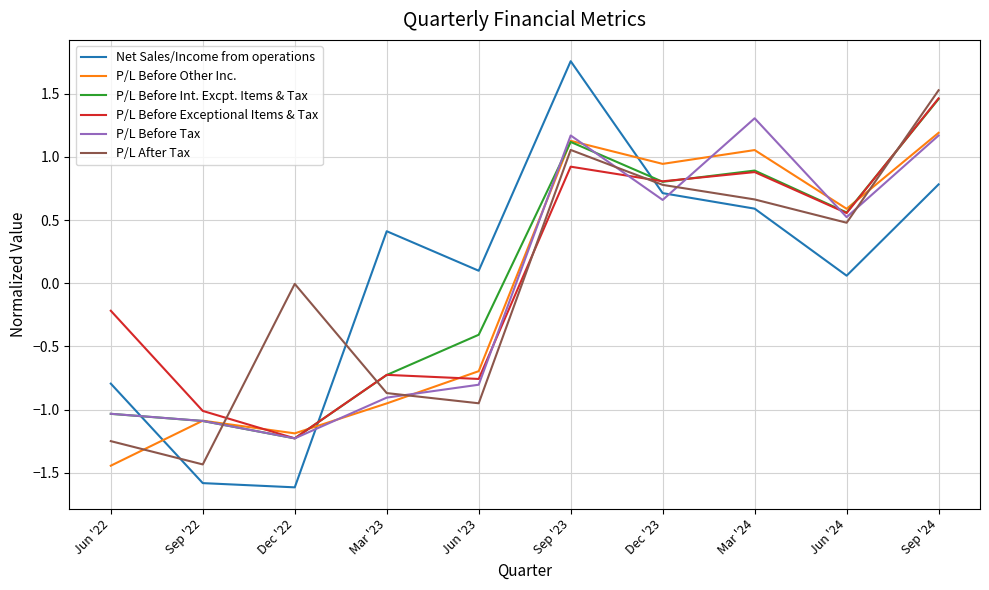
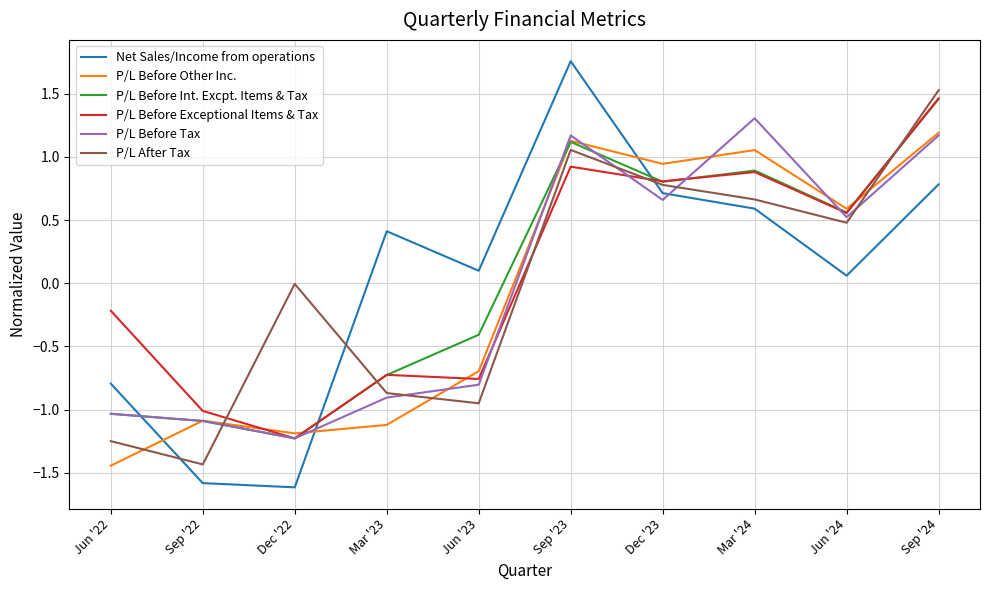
  {
    "Net Sales/Income from operations": {
      "Jun '22": -0.79,
      "Sep '22": -1.58,
      "Dec '22": -1.62,
      "Mar '23": 0.41,
      "Jun '23": 0.10,
      "Sep '23": 1.76,
      "Dec '23": 0.71,
      "Mar '24": 0.59,
      "Jun '24": 0.06,
      "Sep '24": 0.78
    },
    "P/L Before Other Inc.": {
      "Jun '22": -1.44,
      "Dec '22": -1.19,
-     "Mar '23": -0.95,
+     "Mar '23": -1.12,
      "Jun '23": -0.70,
      "Dec '23": 0.95,
      "Mar '24": 1.05,
      "Jun '24": 0.59,
      "Sep '24": 1.19
    },
    "P/L Before Int. Excpt. Items & Tax": {
      "Jun '23": -0.41
    },
    "P/L Before Exceptional Items & Tax": {
      "Jun '22": -0.22,
      "Sep '22": -1.01,
      "Jun '23": -0.76,
      "Sep '23": 0.92
    },
    "P/L Before Tax": {
      "Mar '23": -0.90,
      "Jun '23": -0.80,
      "Sep '23": 1.17,
      "Dec '23": 0.66,
      "Mar '24": 1.31,
      "Jun '24": 0.52,
      "Sep '24": 1.17
    },
    "P/L After Tax": {
      "Jun '22": -1.25,
      "Sep '22": -1.43,
      "Dec '22": 0.00,
      "Mar '23": -0.87,
      "Jun '23": -0.95,
      "Sep '23": 1.06,
      "Dec '23": 0.78,
      "Mar '24": 0.66,
      "Jun '24": 0.48,
      "Sep '24": 1.53
    }
  }
